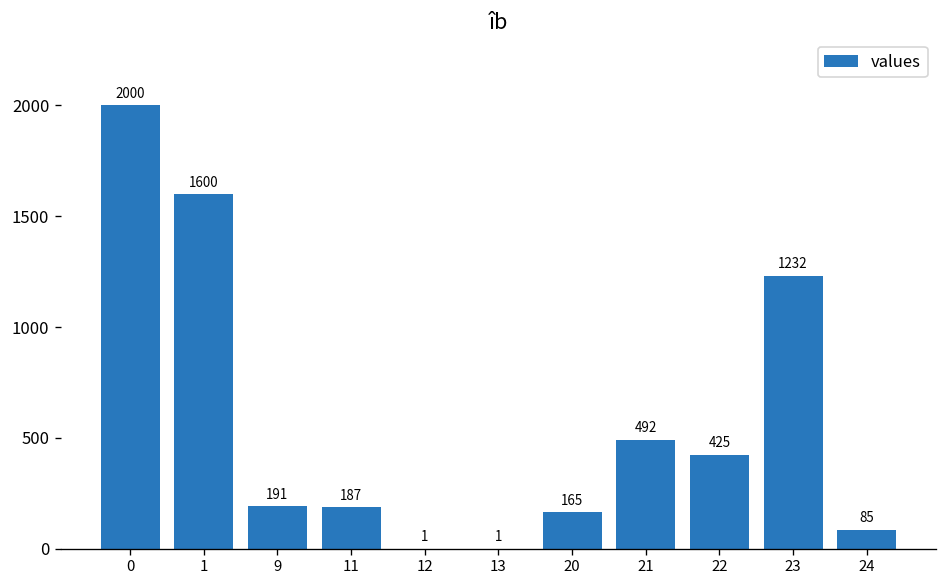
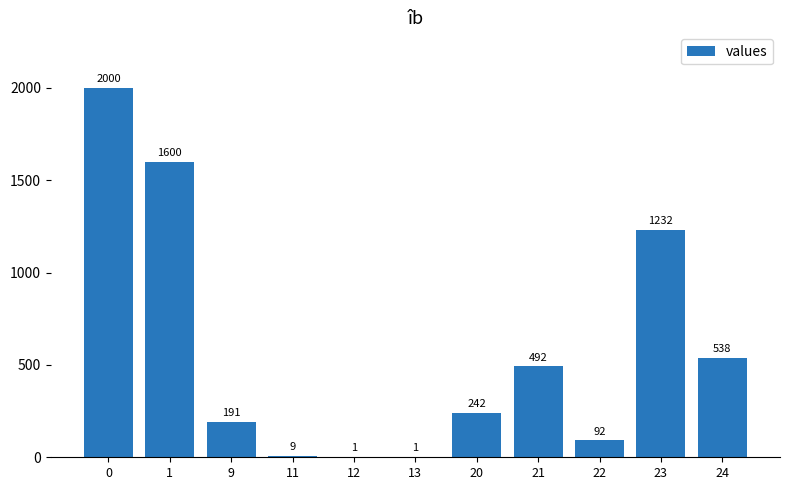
  {
    "0": 2000,
    "1": 1600,
    "9": 191,
-   "11": 187,
+   "11": 9,
    "12": 1,
    "13": 1,
-   "20": 165,
+   "20": 242,
    "21": 492,
-   "22": 425,
+   "22": 92,
    "23": 1232,
-   "24": 85
+   "24": 538
  }
